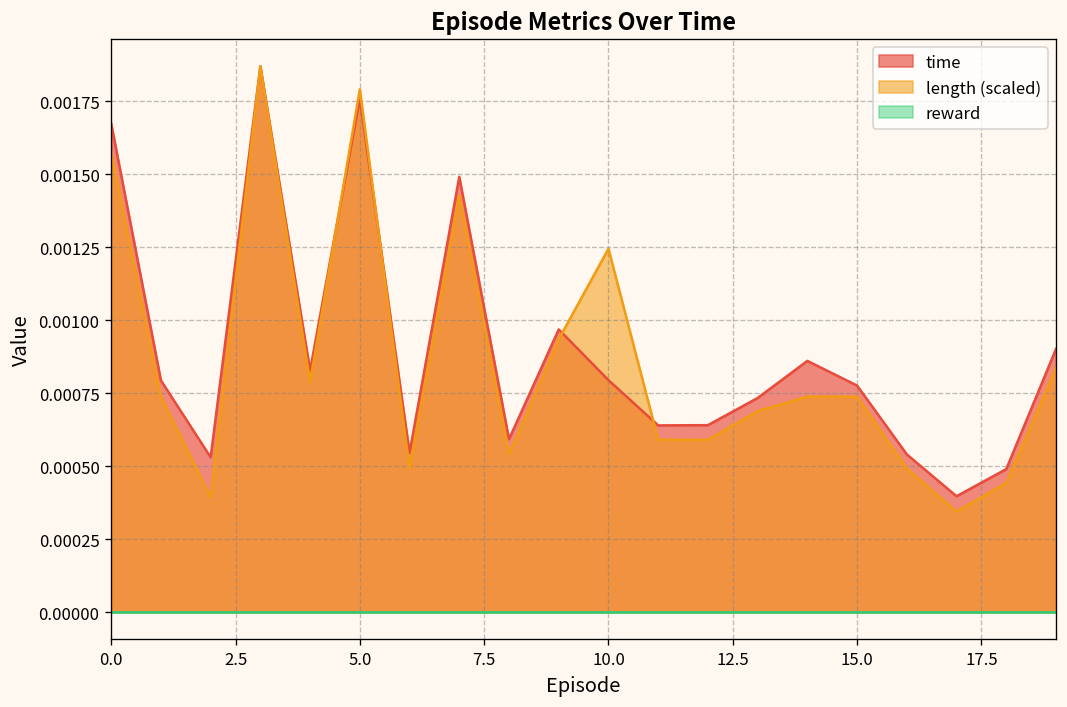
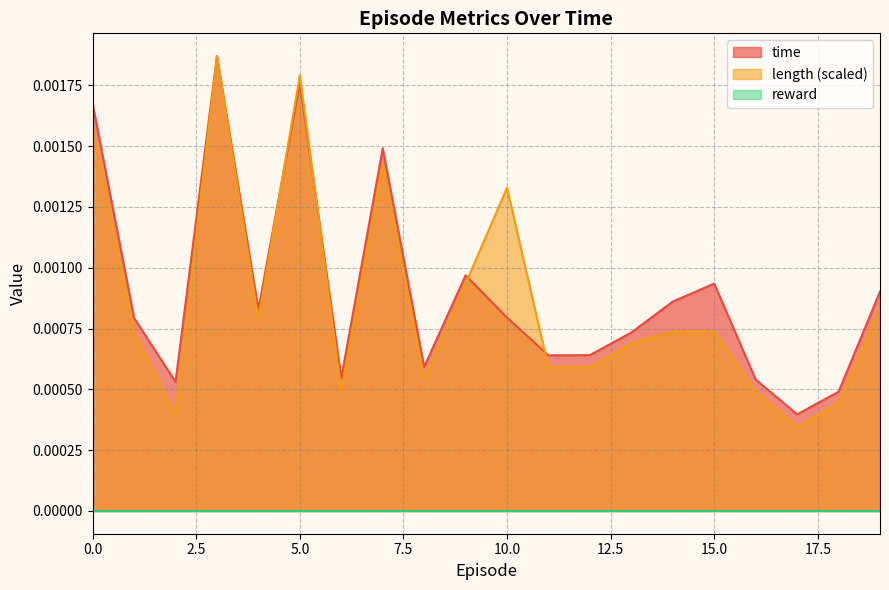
  {
    "time": {
      "0.0": 0.00167,
      "5.0": 0.00176,
      "10.0": 0.00080,
-     "15.0": 0.00078
+     "15.0": 0.00094
    },
    "length (scaled)": {
      "0.0": 0.00158,
      "5.0": 0.00179,
-     "10.0": 0.00125,
+     "10.0": 0.00133,
      "15.0": 0.00074
    },
    "reward": {
      "0.0": 0.00000,
      "5.0": 0.00000,
      "10.0": 0.00000,
      "15.0": 0.00000
    }
  }
